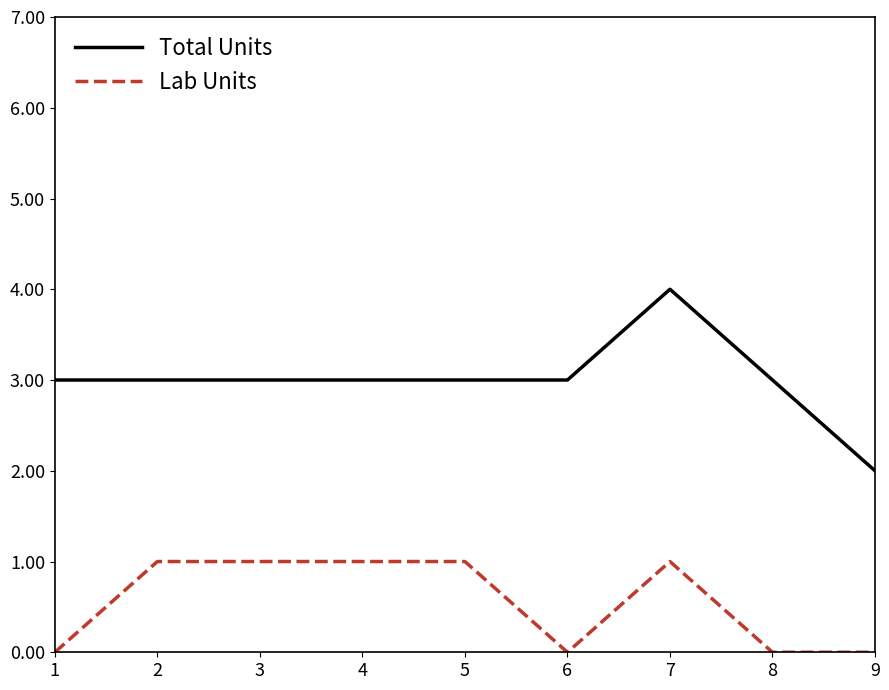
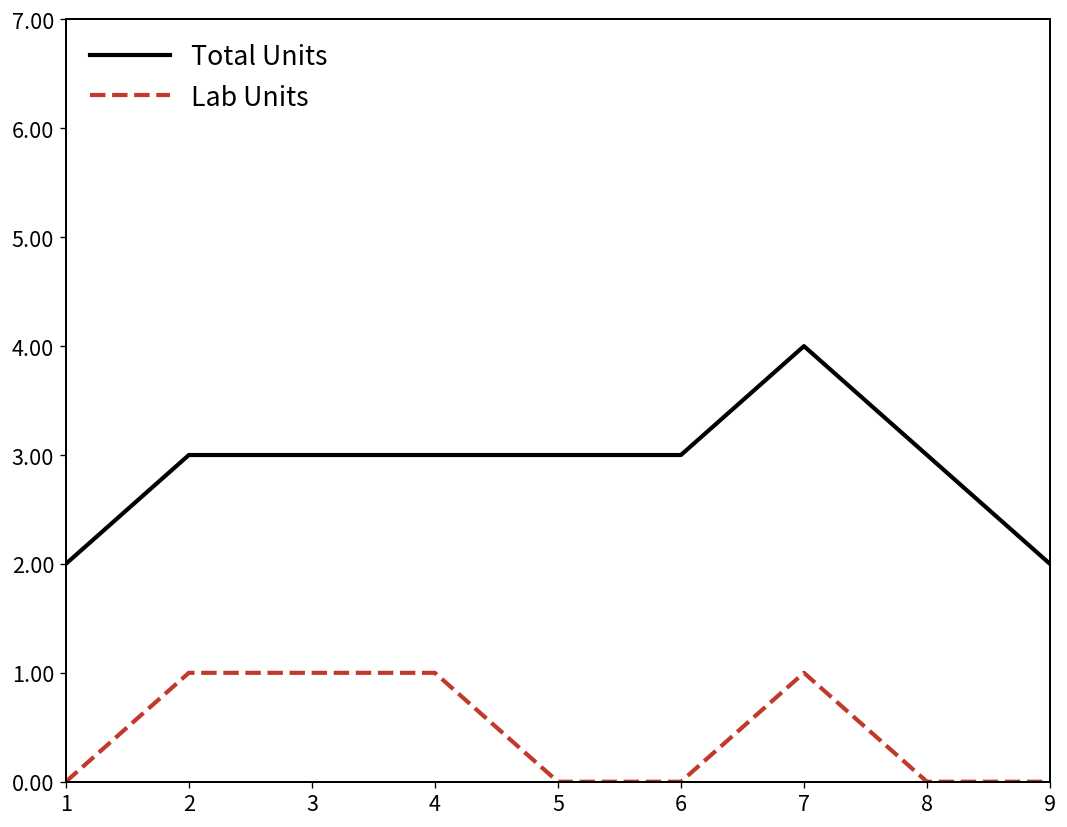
  {
    "Total Units": {
-     "1": 3,
+     "1": 2,
      "2": 3,
      "3": 3,
      "4": 3,
      "5": 3,
      "6": 3,
      "7": 4,
      "8": 3,
      "9": 2
    },
    "Lab Units": {
      "1": 0,
      "2": 1,
      "3": 1,
      "4": 1,
-     "5": 1,
+     "5": 0,
      "6": 0,
      "7": 1,
      "8": 0,
      "9": 0
    }
  }
